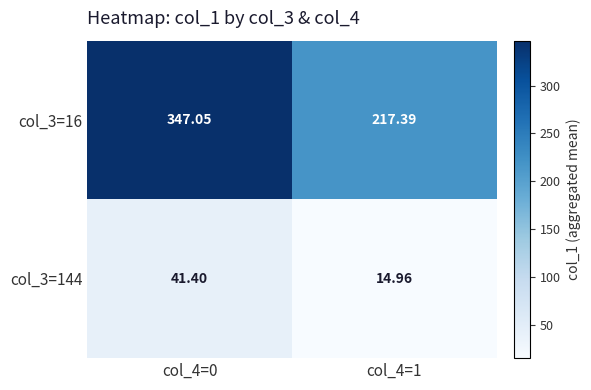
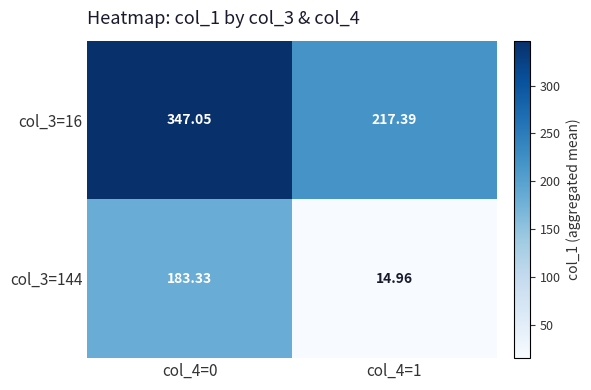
  {
    "col_3=16": {
      "col_4=0": 347.05,
      "col_4=1": 217.39
    },
    "col_3=144": {
-     "col_4=0": 41.40,
+     "col_4=0": 183.33,
      "col_4=1": 14.96
    }
  }
